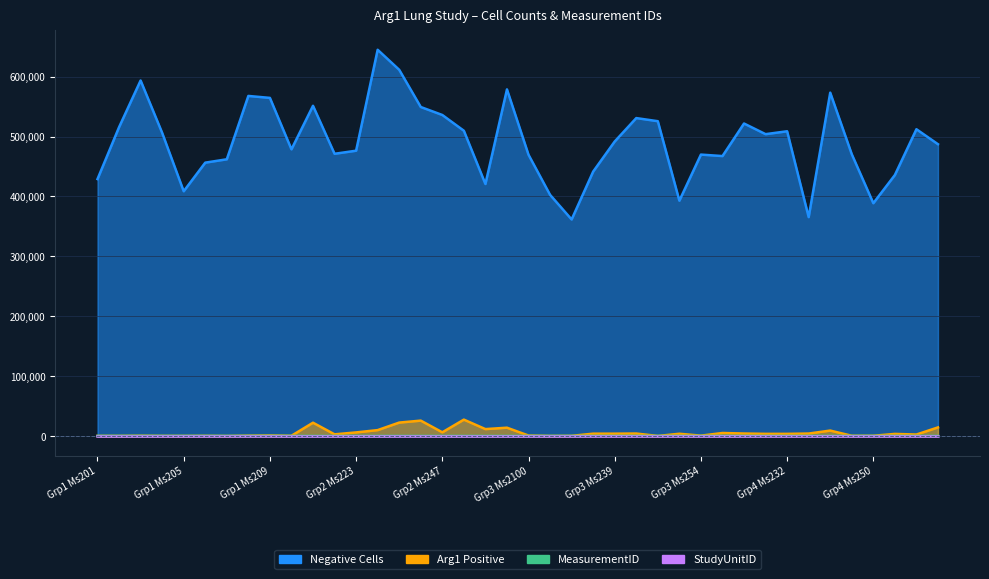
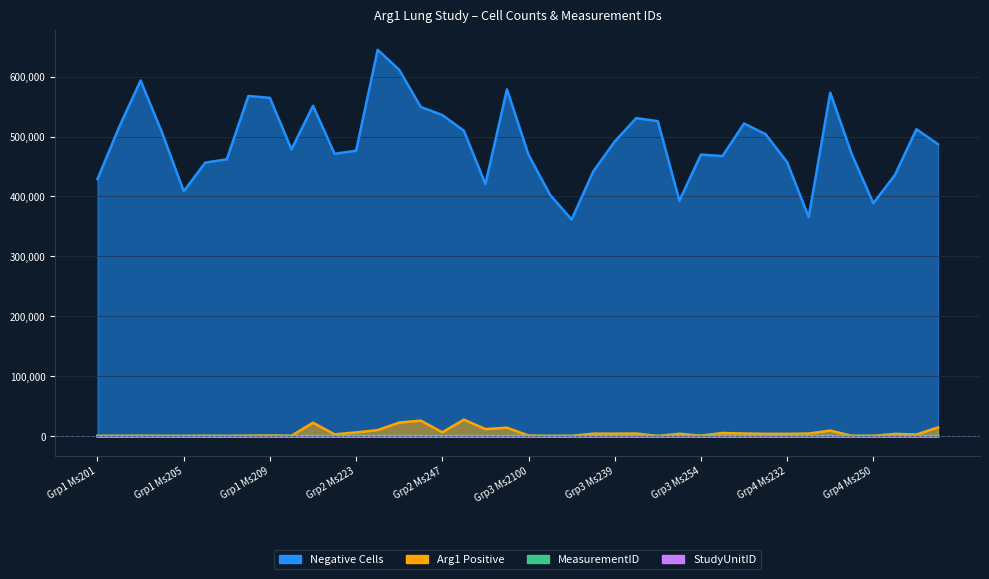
  {
    "Negative Cells": {
      "Grp1 Ms201": "430,000",
      "Grp1 Ms205": "410,000",
      "Grp1 Ms209": "560,000",
      "Grp2 Ms223": "480,000",
      "Grp2 Ms247": "540,000",
      "Grp3 Ms2100": "470,000",
      "Grp3 Ms239": "490,000",
      "Grp3 Ms254": "470,000",
-     "Grp4 Ms232": "510,000",
+     "Grp4 Ms232": "460,000",
      "Grp4 Ms250": "390,000"
    },
    "Arg1 Positive": {
      "Grp2 Ms223": "10,000",
      "Grp2 Ms247": "10,000"
    },
    "StudyUnitID": {
      "Grp2 Ms223": "0",
      "Grp2 Ms247": "0",
      "Grp3 Ms239": "0"
    }
  }
